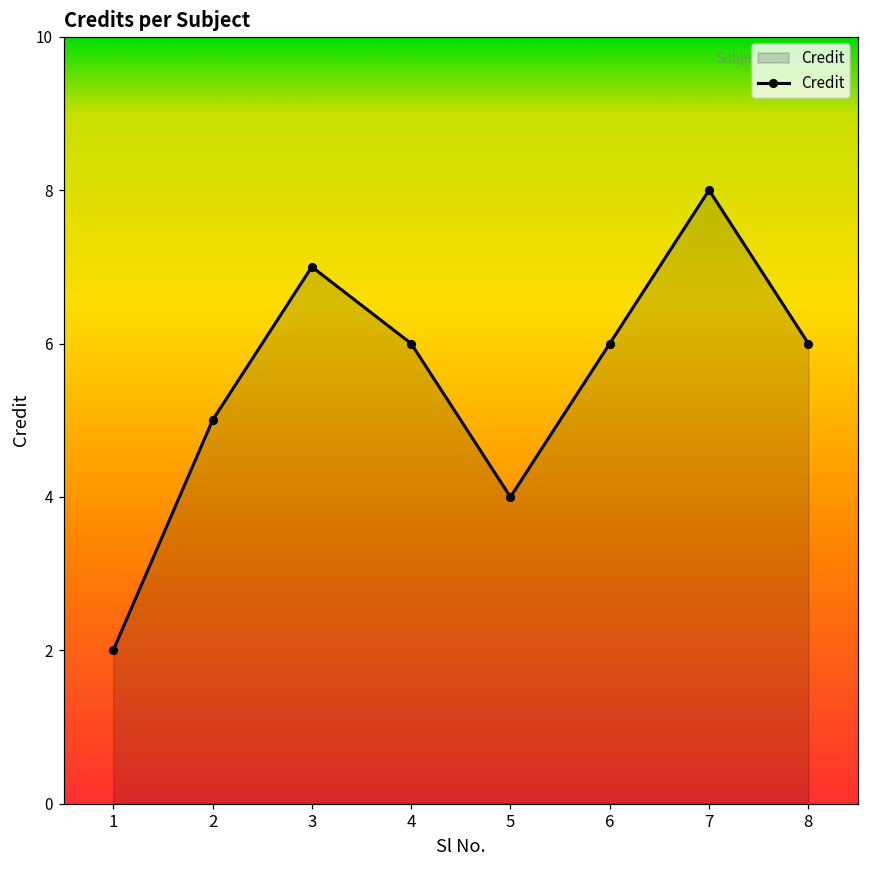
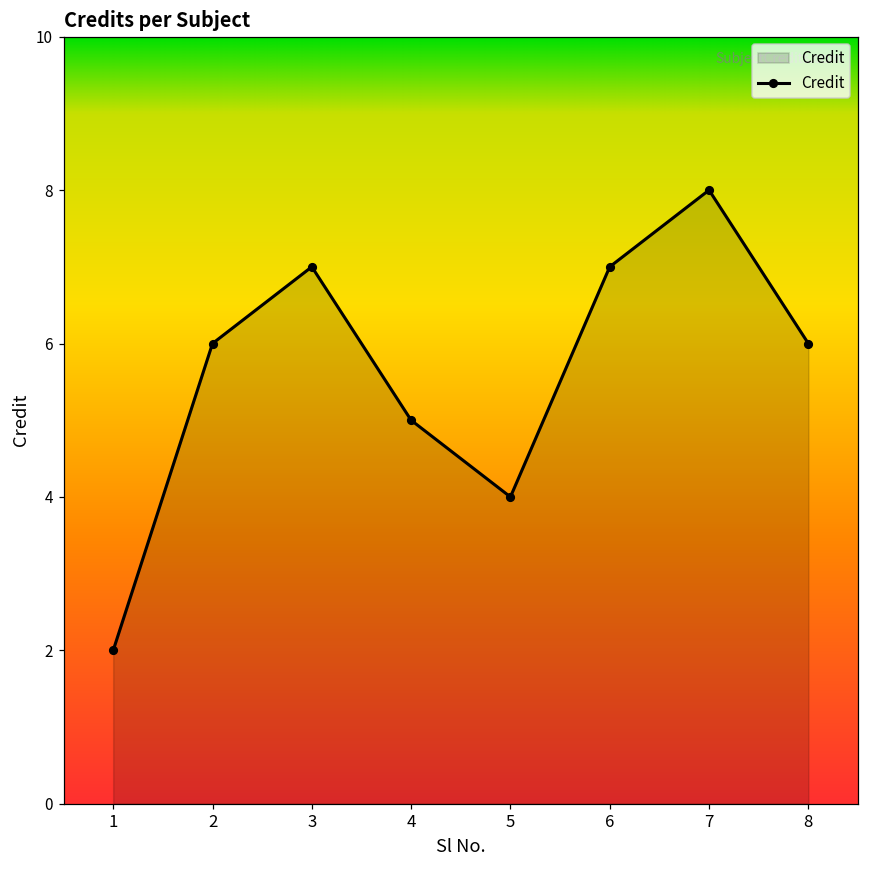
  {
    "1": 2,
-   "2": 5,
+   "2": 6,
    "3": 7,
-   "4": 6,
+   "4": 5,
    "5": 4,
-   "6": 6,
+   "6": 7,
    "7": 8,
    "8": 6
  }
